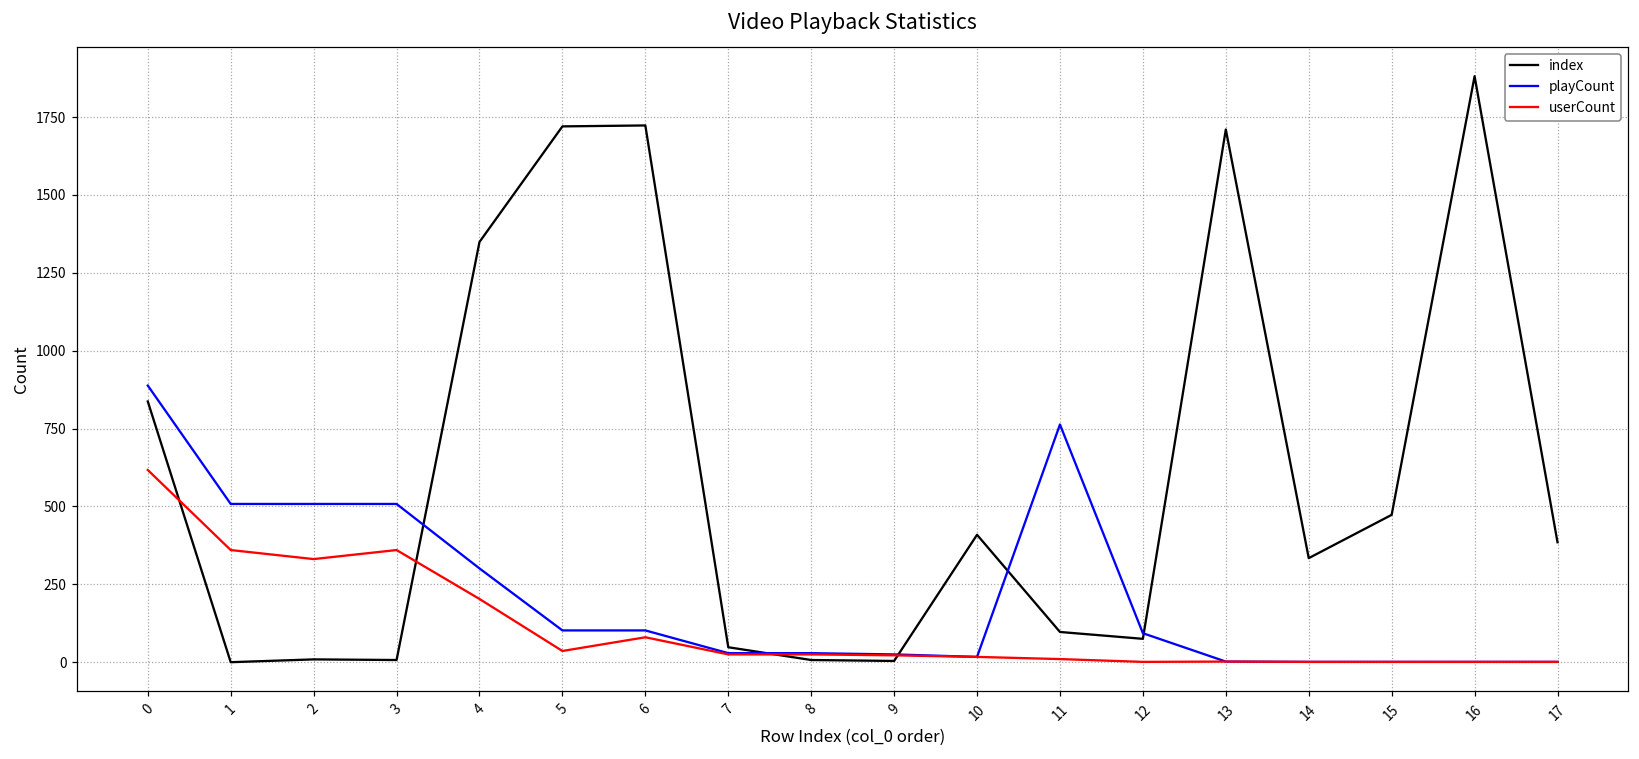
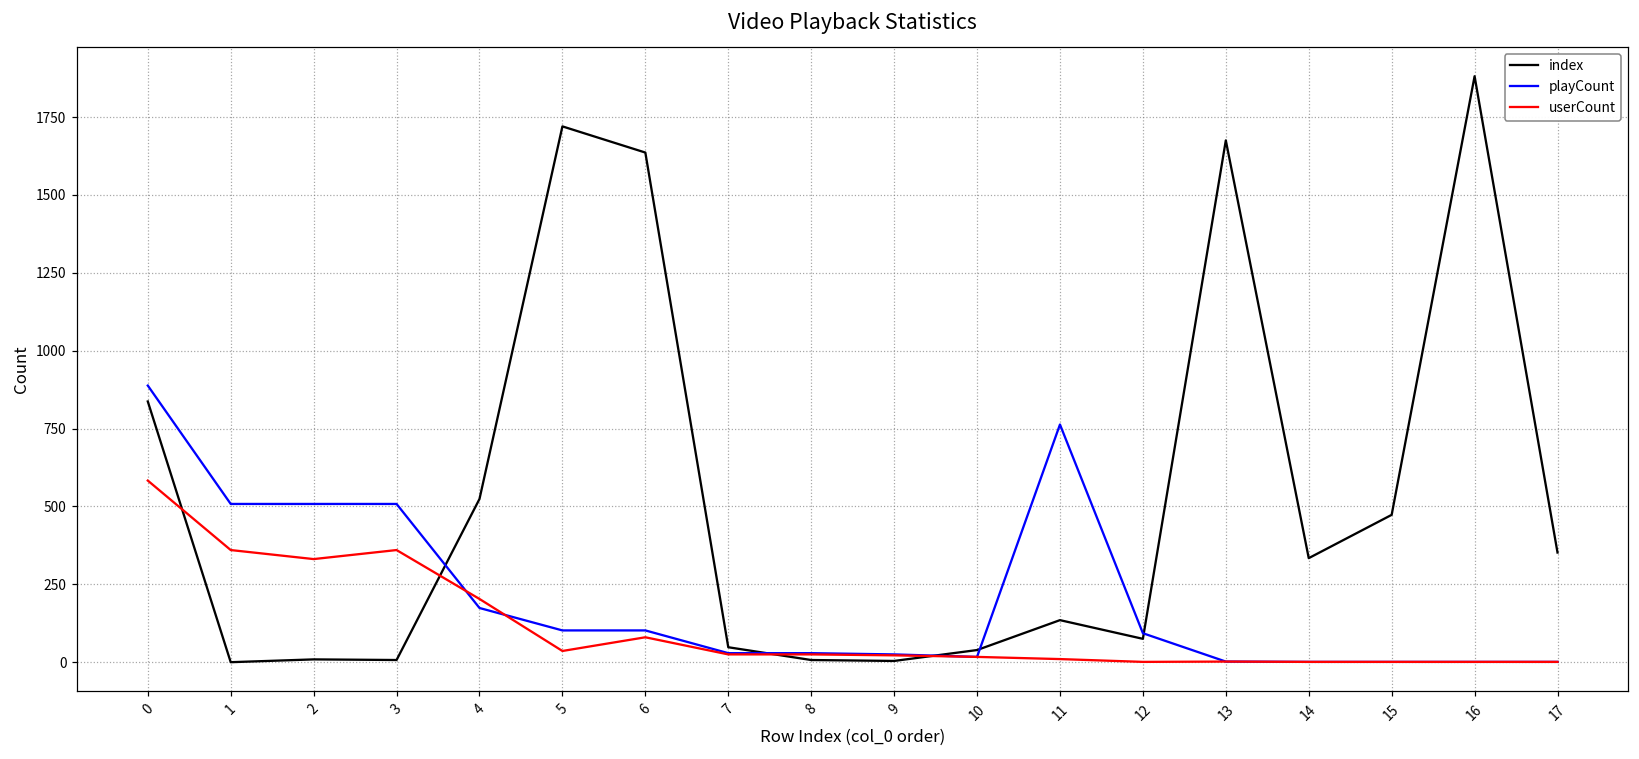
  {
    "index": {
      "0": 840,
      "1": 0,
      "2": 10,
      "3": 10,
-     "4": 1350,
+     "4": 520,
      "5": 1720,
-     "6": 1720,
+     "6": 1640,
      "7": 50,
      "8": 10,
      "9": 0,
-     "10": 410,
-     "11": 100,
+     "10": 40,
+     "11": 140,
      "12": 80,
-     "13": 1710,
+     "13": 1680,
      "14": 330,
      "15": 470,
      "16": 1880,
-     "17": 390
+     "17": 350
    },
    "playCount": {
      "0": 890,
      "1": 510,
      "2": 510,
      "3": 510,
-     "4": 300,
+     "4": 170,
      "5": 100,
      "6": 100,
      "11": 760,
      "12": 90
    },
    "userCount": {
-     "0": 620,
+     "0": 580,
      "1": 360,
      "2": 330,
      "3": 360,
      "4": 200,
      "5": 40,
      "6": 80,
      "11": 10,
      "12": 0
    }
  }
